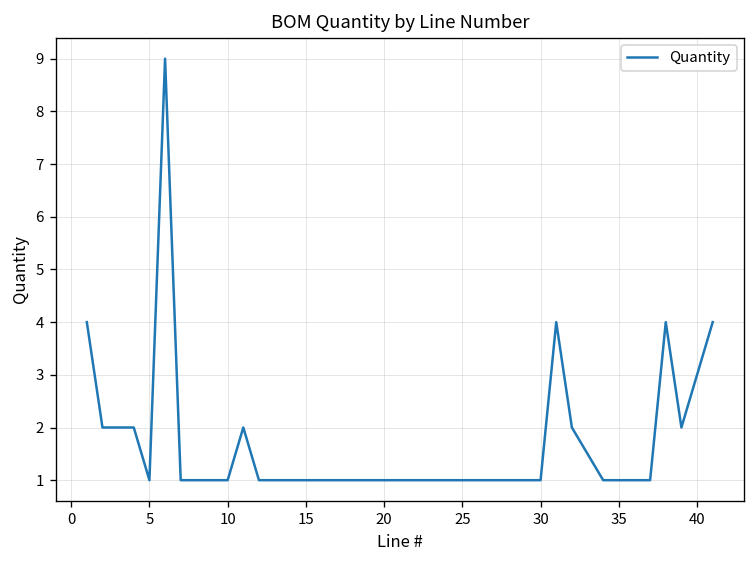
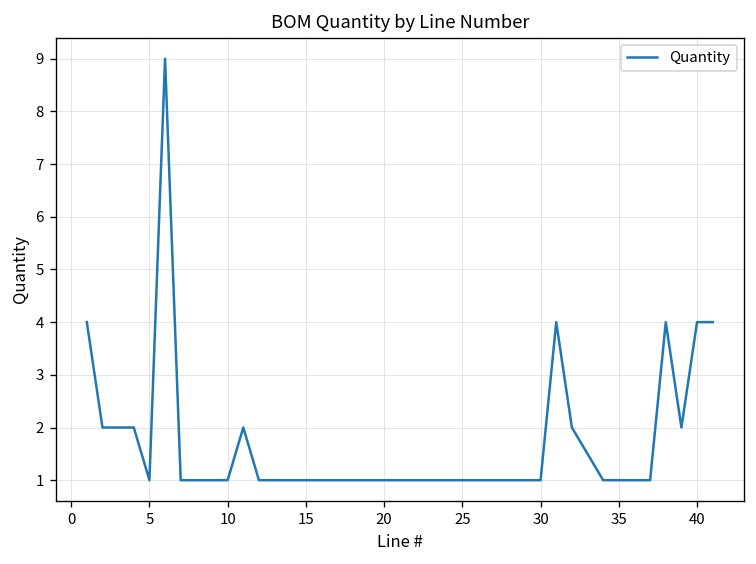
  {
    "5": 1,
    "10": 1,
    "15": 1,
    "20": 1,
    "25": 1,
    "30": 1,
    "35": 1,
-   "40": 3
+   "40": 4
  }
